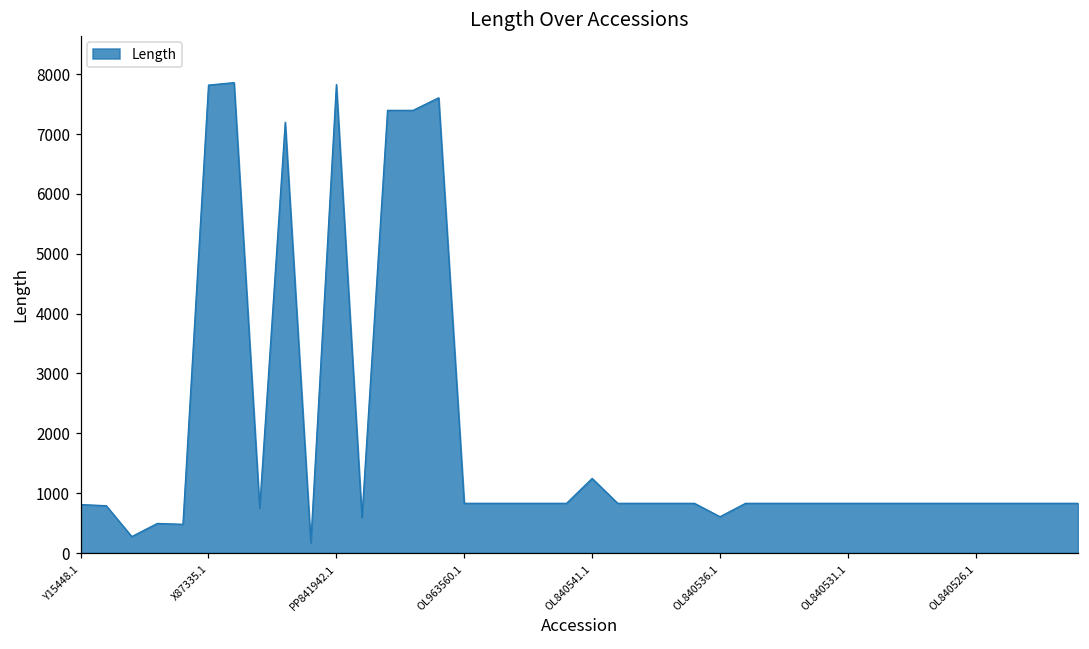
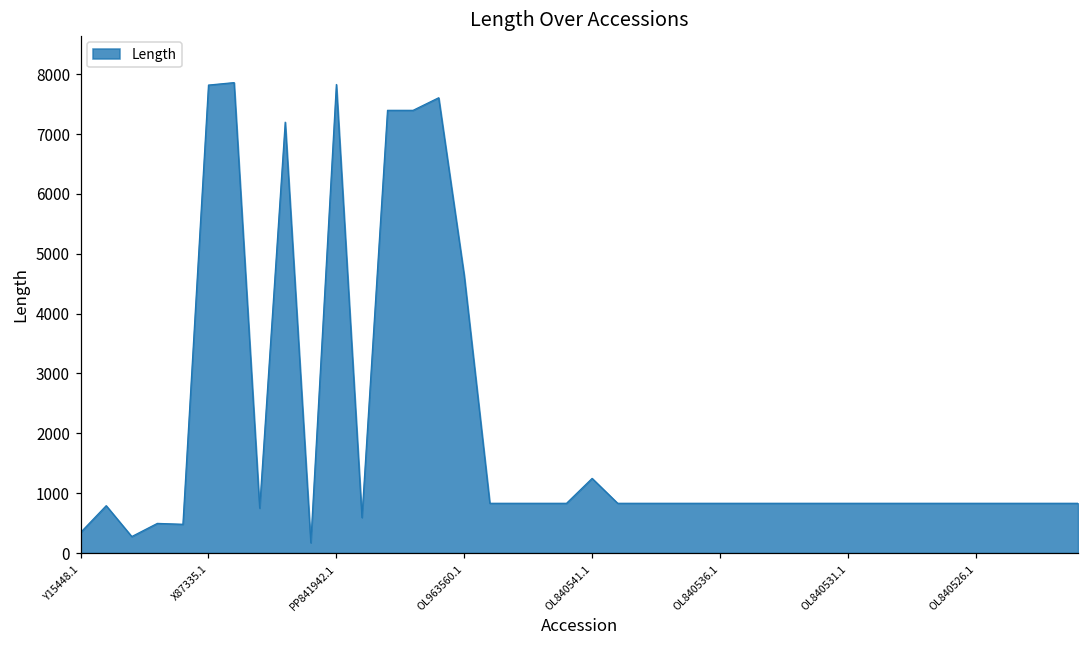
  {
-   "Y15448.1": 800,
+   "Y15448.1": 300,
    "X87335.1": 7800,
    "PP841942.1": 7800,
-   "OL963560.1": 800,
+   "OL963560.1": 4600,
    "OL840541.1": 1200,
-   "OL840536.1": 600,
+   "OL840536.1": 800,
    "OL840531.1": 800,
    "OL840526.1": 800
  }
